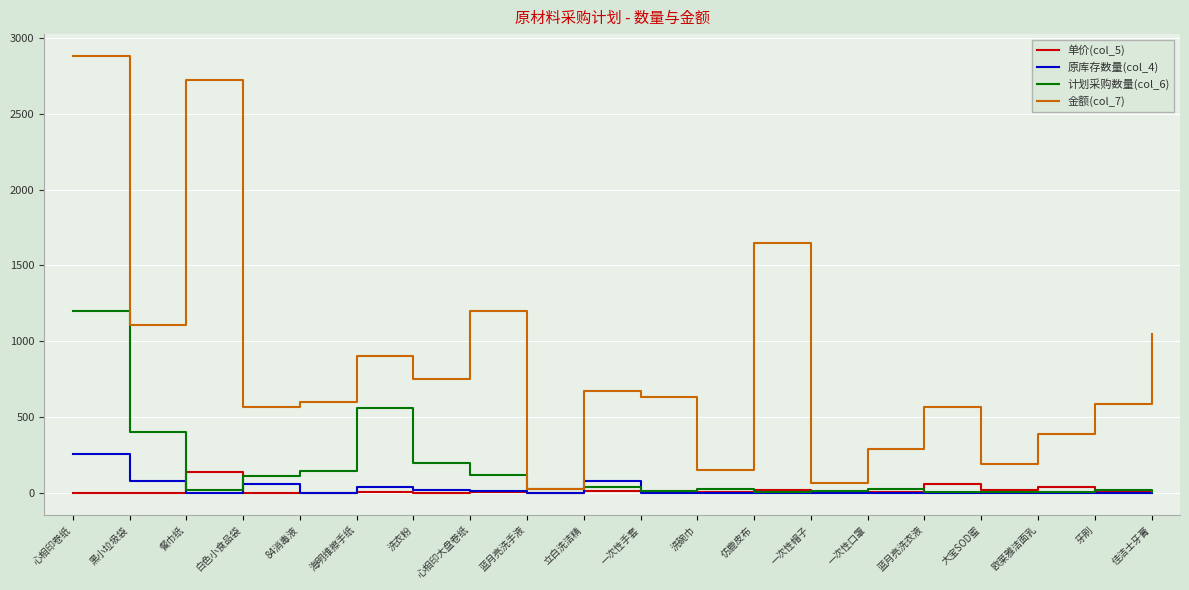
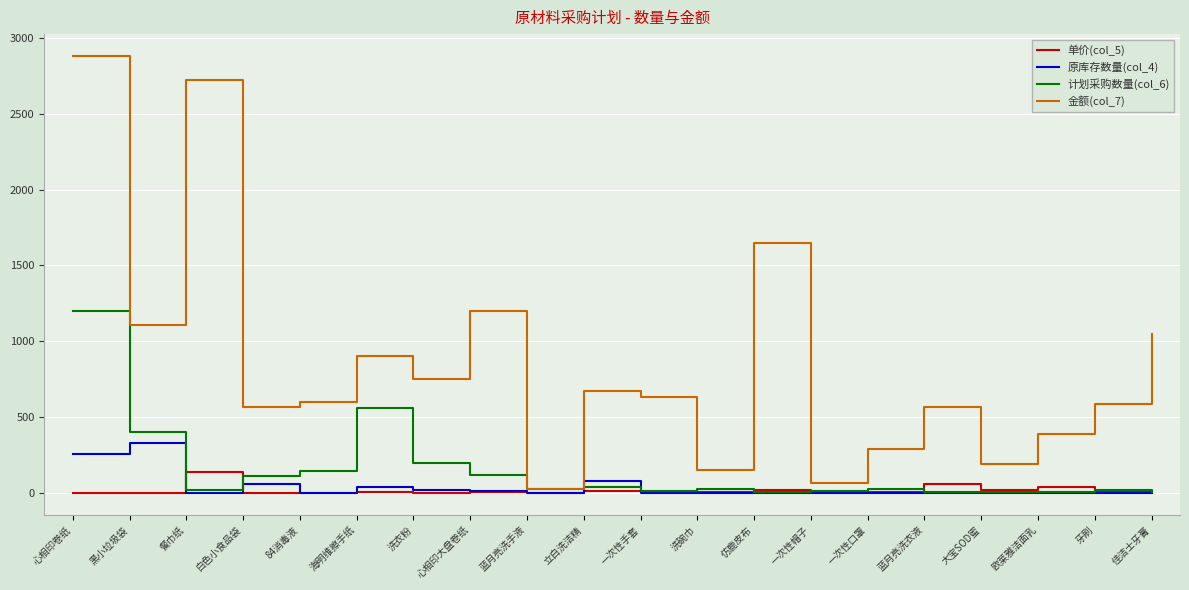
  {
    "单价(col_5)": {
      "心相印卷纸": 0,
      "黑小垃圾袋": 0,
      "餐巾纸": 140,
      "白色小食品袋": 0,
      "海明维擦手纸": 10,
      "立白洗洁精": 10,
      "蓝月亮洗衣液": 60,
      "欧莱雅洁面乳": 40
    },
    "原库存数量(col_4)": {
      "心相印卷纸": 260,
-     "黑小垃圾袋": 80,
+     "黑小垃圾袋": 330,
      "餐巾纸": 0,
      "白色小食品袋": 60,
      "海明维擦手纸": 40,
      "立白洗洁精": 80
    },
    "计划采购数量(col_6)": {
      "心相印卷纸": 1200,
      "黑小垃圾袋": 400,
      "餐巾纸": 20,
      "白色小食品袋": 110,
      "84消毒液": 140,
      "海明维擦手纸": 560,
      "洗衣粉": 200,
      "心相印大盘卷纸": 120,
      "立白洗洁精": 40,
      "洗碗巾": 30,
      "一次性口罩": 30
    },
    "金额(col_7)": {
      "心相印卷纸": 2880,
      "黑小垃圾袋": 1110,
      "餐巾纸": 2720,
      "白色小食品袋": 570,
      "84消毒液": 600,
      "海明维擦手纸": 900,
      "洗衣粉": 750,
      "心相印大盘卷纸": 1200,
      "立白洗洁精": 680,
      "一次性手套": 630,
      "洗碗巾": 150,
      "仿鹿皮布": 1650,
      "一次性帽子": 70,
      "一次性口罩": 290,
      "蓝月亮洗衣液": 570,
      "大宝SOD蜜": 190,
      "欧莱雅洁面乳": 390,
      "牙刷": 590,
      "佳洁士牙膏": 1050
    }
  }
